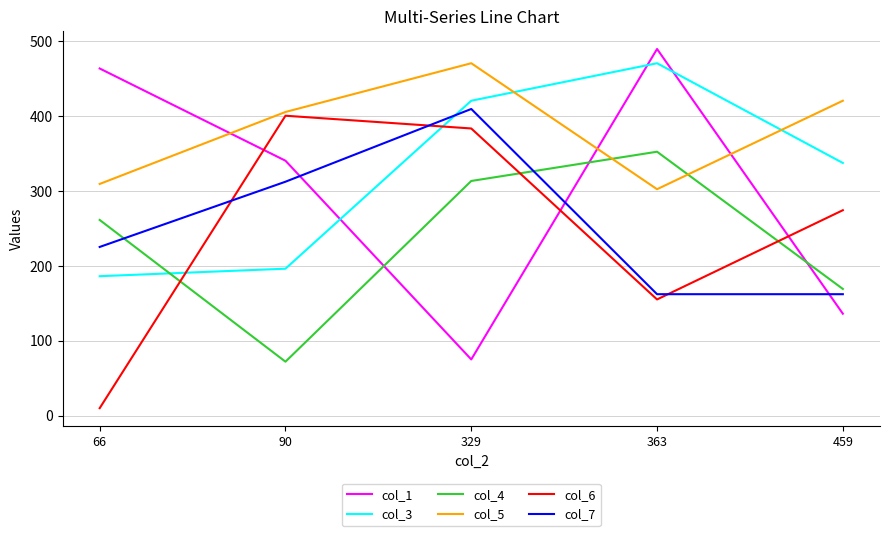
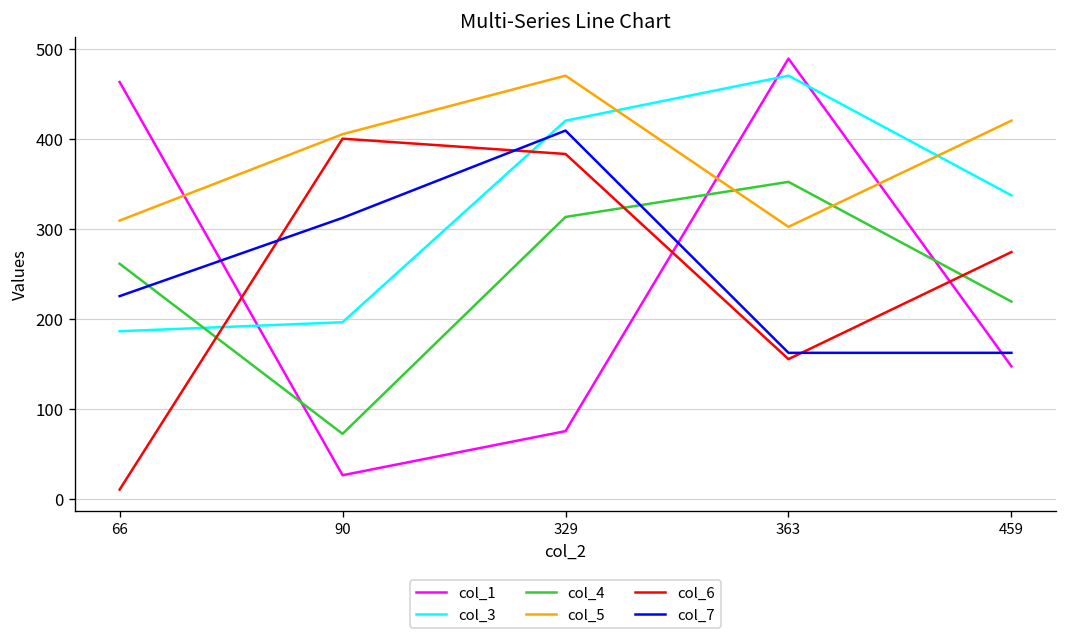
  {
    "col_1": {
      "66": 460,
-     "90": 340,
+     "90": 30,
      "329": 80,
      "363": 490,
-     "459": 140
+     "459": 150
    },
    "col_3": {
      "66": 190,
      "90": 200,
      "329": 420,
      "363": 470,
      "459": 340
    },
    "col_4": {
      "66": 260,
      "90": 70,
      "329": 310,
      "363": 350,
-     "459": 170
+     "459": 220
    },
    "col_5": {
      "66": 310,
      "90": 410,
      "329": 470,
      "363": 300,
      "459": 420
    },
    "col_6": {
      "66": 10,
      "90": 400,
      "329": 380,
      "363": 160,
      "459": 270
    },
    "col_7": {
      "66": 230,
      "90": 310,
      "329": 410,
      "363": 160,
      "459": 160
    }
  }
